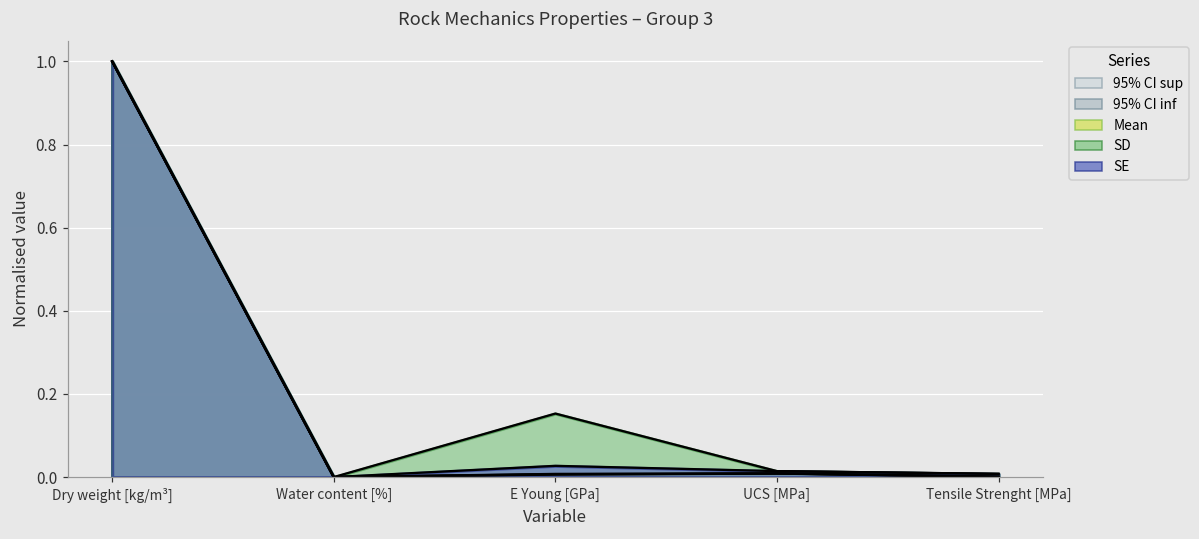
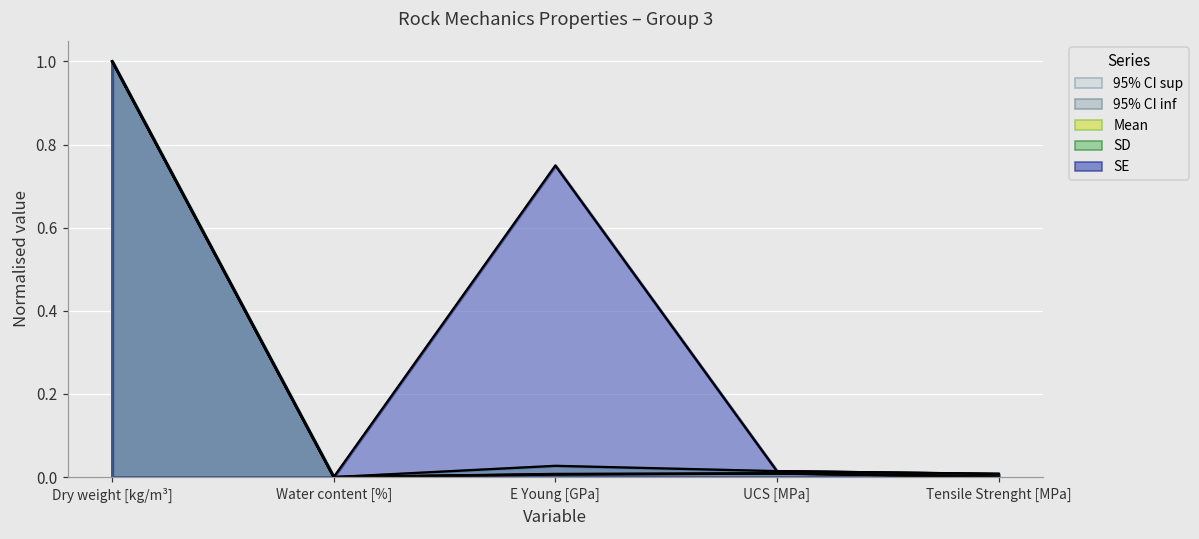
  {
    "SD": {
-     "E Young [GPa]": 0.15
+     "E Young [GPa]": 0.03
    },
    "SE": {
-     "E Young [GPa]": 0.03
+     "E Young [GPa]": 0.75
    }
  }
